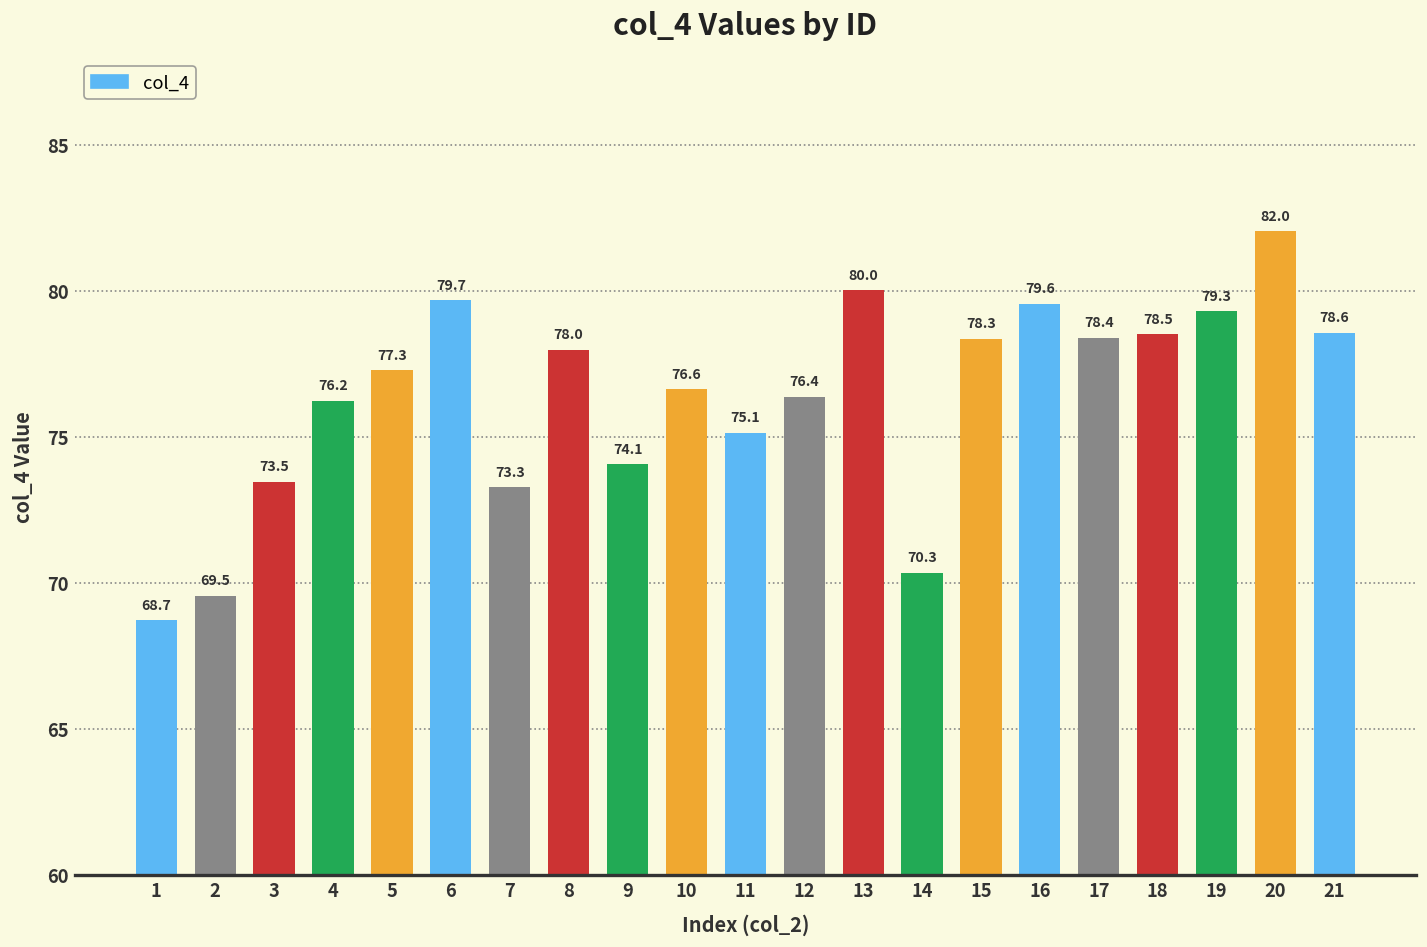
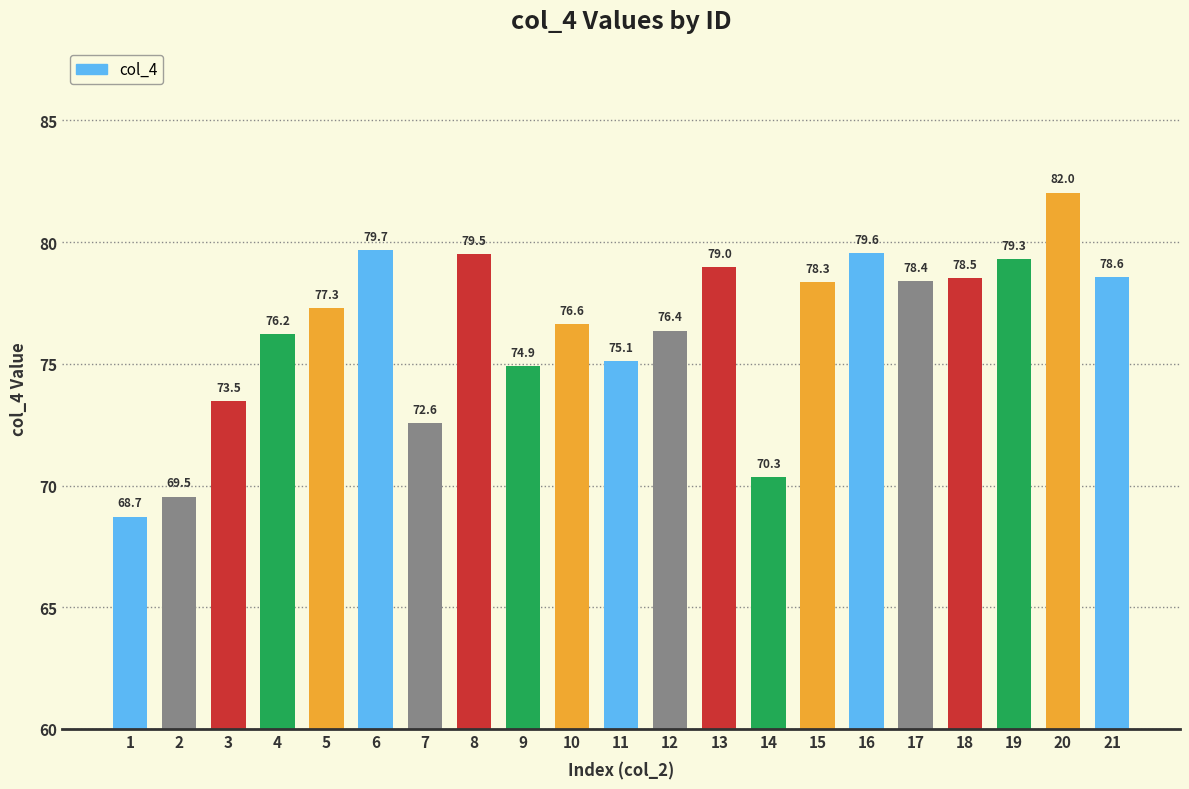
  {
    "1": 68.7,
    "2": 69.5,
    "3": 73.5,
    "4": 76.2,
    "5": 77.3,
    "6": 79.7,
-   "7": 73.3,
-   "8": 78.0,
-   "9": 74.1,
+   "7": 72.6,
+   "8": 79.5,
+   "9": 74.9,
    "10": 76.6,
    "11": 75.1,
    "12": 76.4,
-   "13": 80.0,
+   "13": 79.0,
    "14": 70.3,
    "15": 78.3,
    "16": 79.6,
    "17": 78.4,
    "18": 78.5,
    "19": 79.3,
    "20": 82.0,
    "21": 78.6
  }
